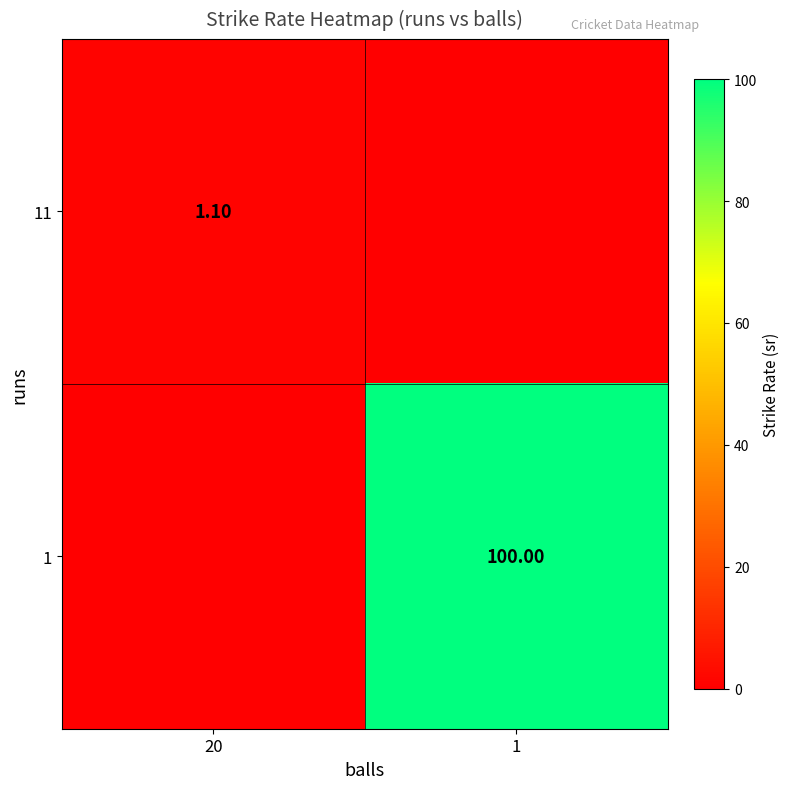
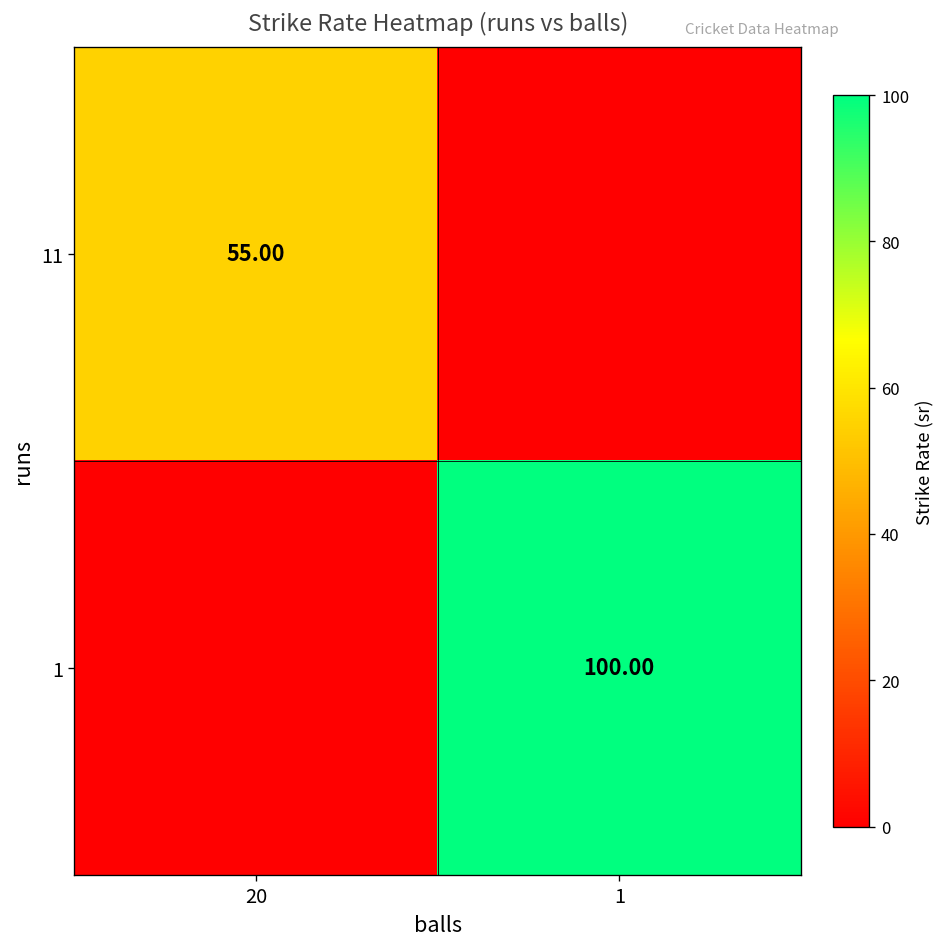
  {
    "11": {
-     "20": 1.10
+     "20": 55.00
    },
    "1": {
      "1": 100.00
    }
  }
